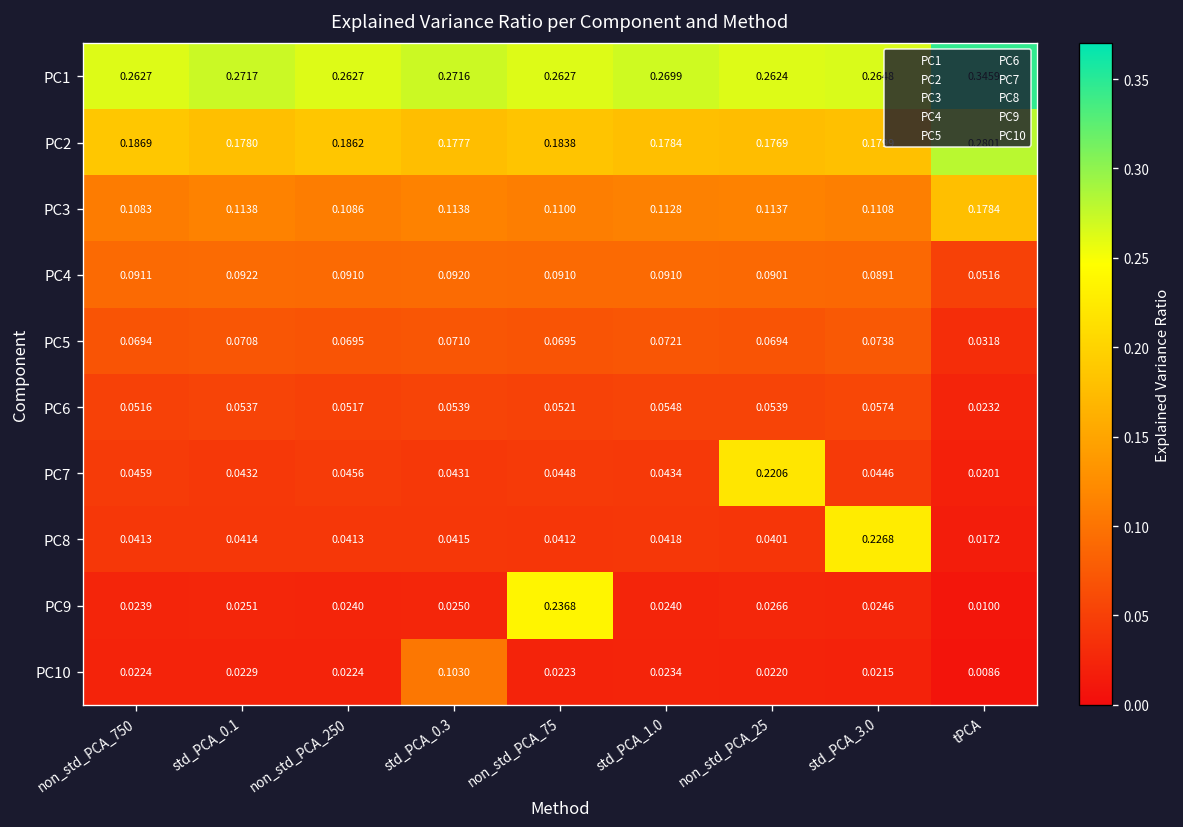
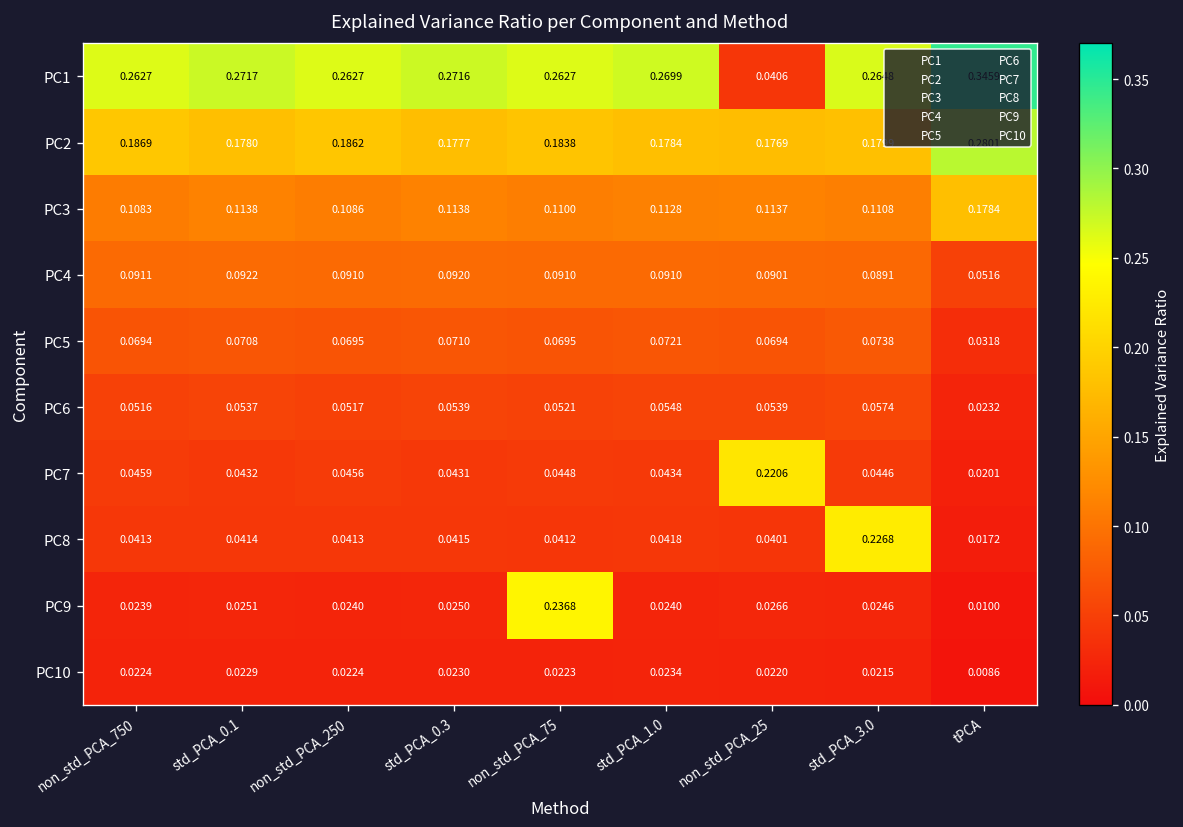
  {
    "PC1": {
      "non_std_PCA_750": 0.2627,
      "std_PCA_0.1": 0.2717,
      "non_std_PCA_250": 0.2627,
      "std_PCA_0.3": 0.2716,
      "non_std_PCA_75": 0.2627,
      "std_PCA_1.0": 0.2699,
-     "non_std_PCA_25": 0.2624
+     "non_std_PCA_25": 0.0406
    },
    "PC2": {
      "non_std_PCA_750": 0.1869,
      "std_PCA_0.1": 0.1780,
      "non_std_PCA_250": 0.1862,
      "std_PCA_0.3": 0.1777,
      "non_std_PCA_75": 0.1838,
      "std_PCA_1.0": 0.1784,
      "non_std_PCA_25": 0.1769
    },
    "PC3": {
      "non_std_PCA_750": 0.1083,
      "std_PCA_0.1": 0.1138,
      "non_std_PCA_250": 0.1086,
      "std_PCA_0.3": 0.1138,
      "non_std_PCA_75": 0.1100,
      "std_PCA_1.0": 0.1128,
      "non_std_PCA_25": 0.1137,
      "std_PCA_3.0": 0.1108,
      "tPCA": 0.1784
    },
    "PC4": {
      "non_std_PCA_750": 0.0911,
      "std_PCA_0.1": 0.0922,
      "non_std_PCA_250": 0.0910,
      "std_PCA_0.3": 0.0920,
      "non_std_PCA_75": 0.0910,
      "std_PCA_1.0": 0.0910,
      "non_std_PCA_25": 0.0901,
      "std_PCA_3.0": 0.0891,
      "tPCA": 0.0516
    },
    "PC5": {
      "non_std_PCA_750": 0.0694,
      "std_PCA_0.1": 0.0708,
      "non_std_PCA_250": 0.0695,
      "std_PCA_0.3": 0.0710,
      "non_std_PCA_75": 0.0695,
      "std_PCA_1.0": 0.0721,
      "non_std_PCA_25": 0.0694,
      "std_PCA_3.0": 0.0738,
      "tPCA": 0.0318
    },
    "PC6": {
      "non_std_PCA_750": 0.0516,
      "std_PCA_0.1": 0.0537,
      "non_std_PCA_250": 0.0517,
      "std_PCA_0.3": 0.0539,
      "non_std_PCA_75": 0.0521,
      "std_PCA_1.0": 0.0548,
      "non_std_PCA_25": 0.0539,
      "std_PCA_3.0": 0.0574,
      "tPCA": 0.0232
    },
    "PC7": {
      "non_std_PCA_750": 0.0459,
      "std_PCA_0.1": 0.0432,
      "non_std_PCA_250": 0.0456,
      "std_PCA_0.3": 0.0431,
      "non_std_PCA_75": 0.0448,
      "std_PCA_1.0": 0.0434,
      "non_std_PCA_25": 0.2206,
      "std_PCA_3.0": 0.0446,
      "tPCA": 0.0201
    },
    "PC8": {
      "non_std_PCA_750": 0.0413,
      "std_PCA_0.1": 0.0414,
      "non_std_PCA_250": 0.0413,
      "std_PCA_0.3": 0.0415,
      "non_std_PCA_75": 0.0412,
      "std_PCA_1.0": 0.0418,
      "non_std_PCA_25": 0.0401,
      "std_PCA_3.0": 0.2268,
      "tPCA": 0.0172
    },
    "PC9": {
      "non_std_PCA_750": 0.0239,
      "std_PCA_0.1": 0.0251,
      "non_std_PCA_250": 0.0240,
      "std_PCA_0.3": 0.0250,
      "non_std_PCA_75": 0.2368,
      "std_PCA_1.0": 0.0240,
      "non_std_PCA_25": 0.0266,
      "std_PCA_3.0": 0.0246,
      "tPCA": 0.0100
    },
    "PC10": {
      "non_std_PCA_750": 0.0224,
      "std_PCA_0.1": 0.0229,
      "non_std_PCA_250": 0.0224,
-     "std_PCA_0.3": 0.1030,
+     "std_PCA_0.3": 0.0230,
      "non_std_PCA_75": 0.0223,
      "std_PCA_1.0": 0.0234,
      "non_std_PCA_25": 0.0220,
      "std_PCA_3.0": 0.0215,
      "tPCA": 0.0086
    }
  }
